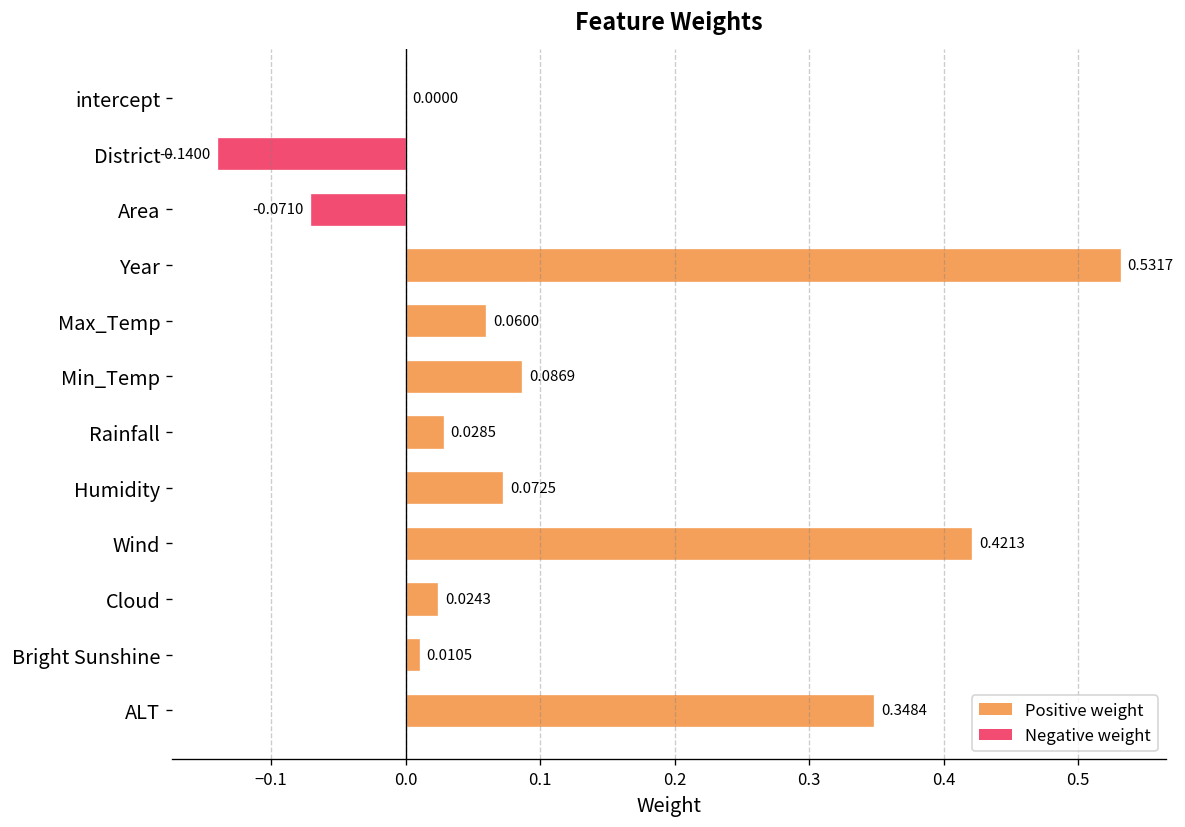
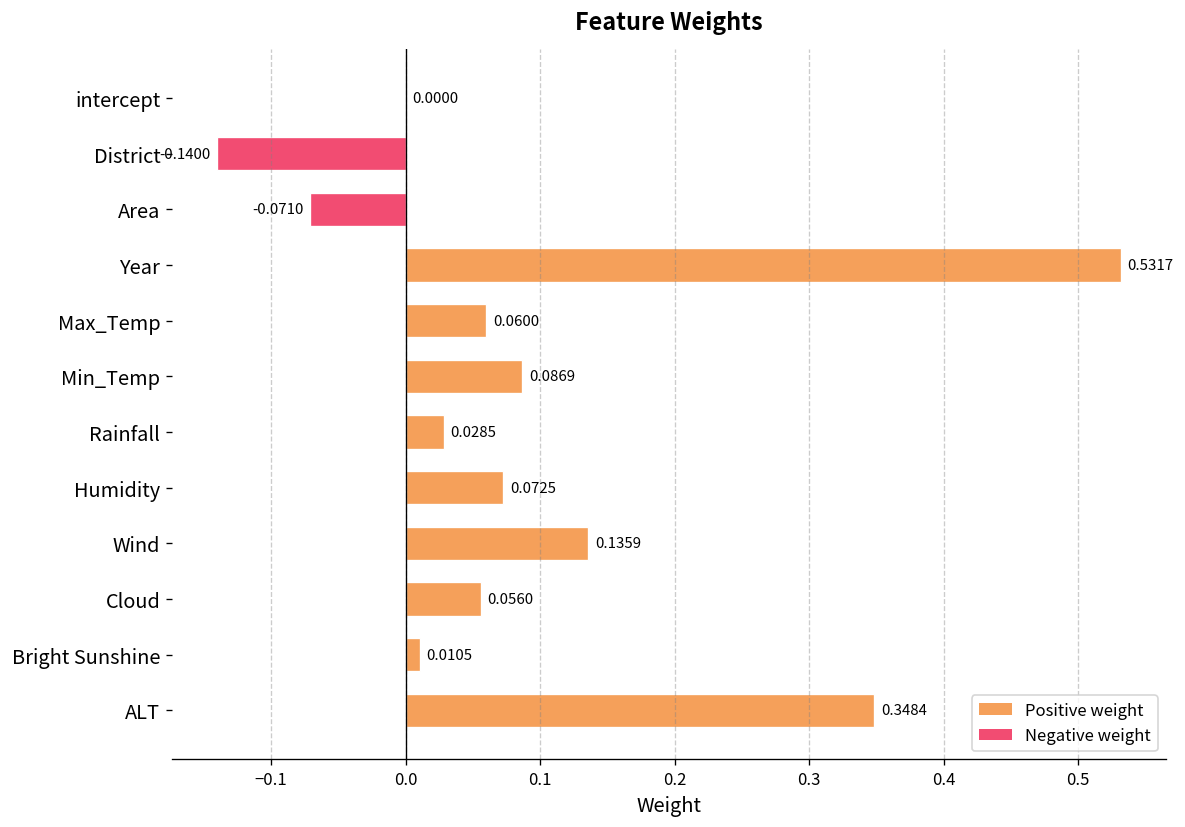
  {
    "intercept": 0.0000,
    "District": -0.1400,
    "Area": -0.0710,
    "Year": 0.5317,
    "Max_Temp": 0.0600,
    "Min_Temp": 0.0869,
    "Rainfall": 0.0285,
    "Humidity": 0.0725,
-   "Wind": 0.4213,
-   "Cloud": 0.0243,
+   "Wind": 0.1359,
+   "Cloud": 0.0560,
    "Bright Sunshine": 0.0105,
    "ALT": 0.3484
  }
